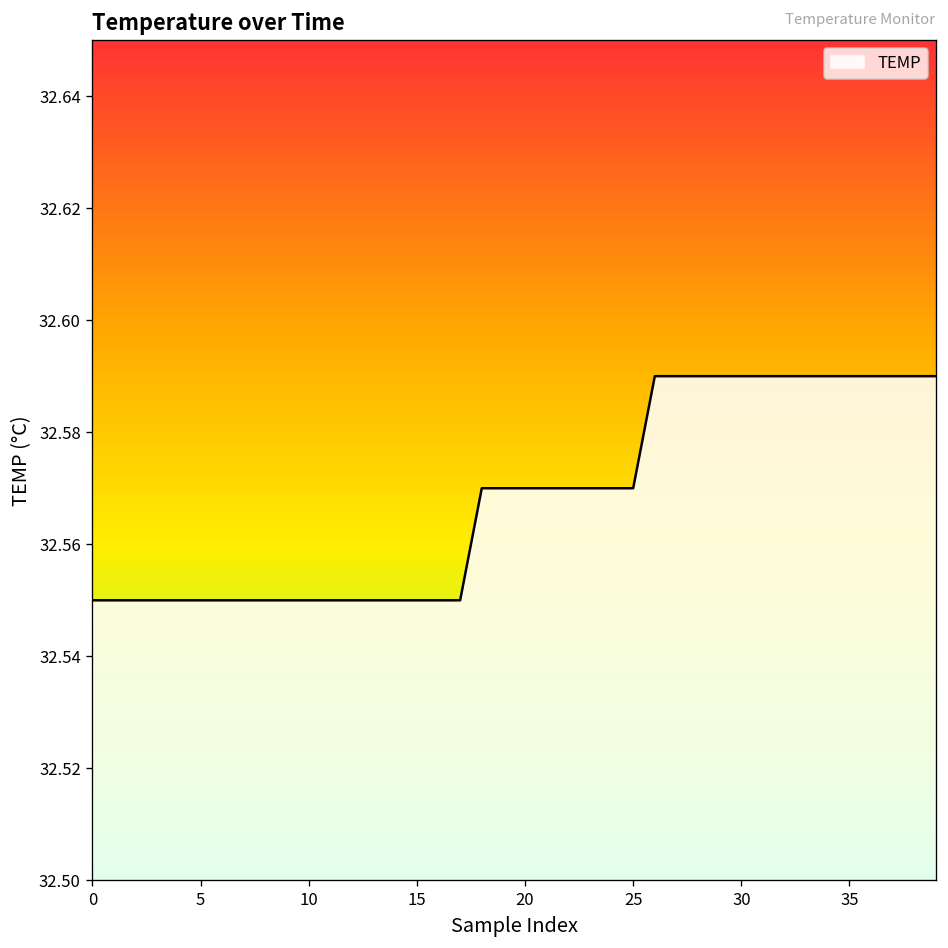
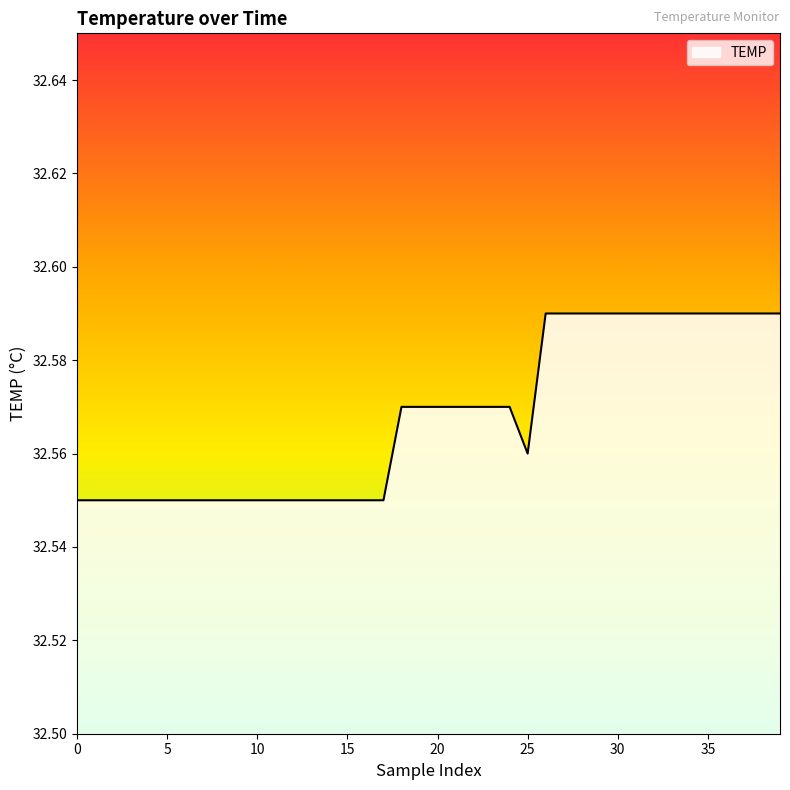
  {
    "0": 32.55,
    "5": 32.55,
    "10": 32.55,
    "15": 32.55,
    "20": 32.57,
-   "25": 32.57,
+   "25": 32.56,
    "30": 32.59,
    "35": 32.59
  }
